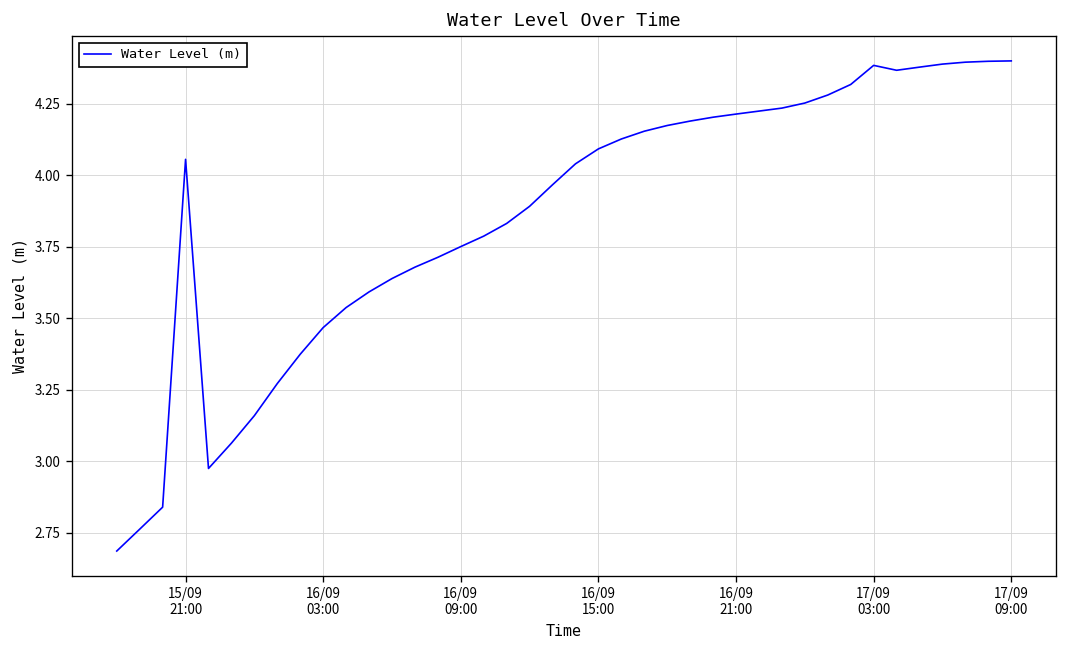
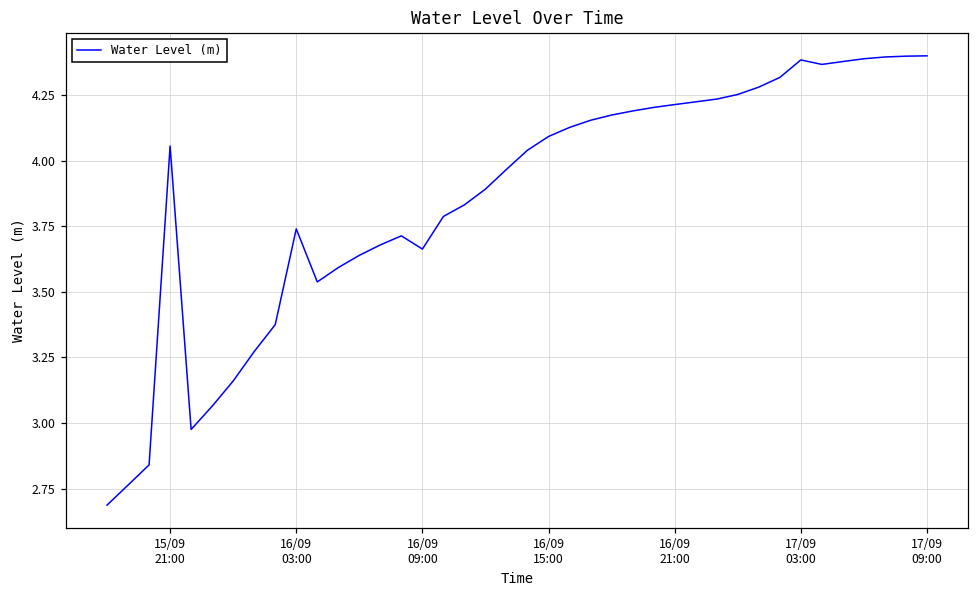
  {
    "15/09 21:00": 4.06,
-   "16/09 03:00": 3.47,
-   "16/09 09:00": 3.75,
+   "16/09 03:00": 3.74,
+   "16/09 09:00": 3.66,
    "16/09 15:00": 4.09,
    "16/09 21:00": 4.21,
    "17/09 03:00": 4.38,
    "17/09 09:00": 4.40
  }
